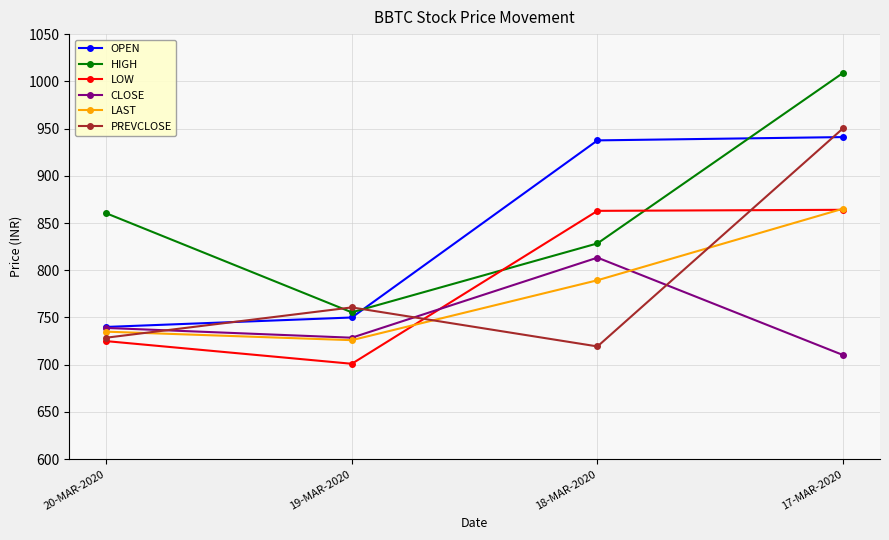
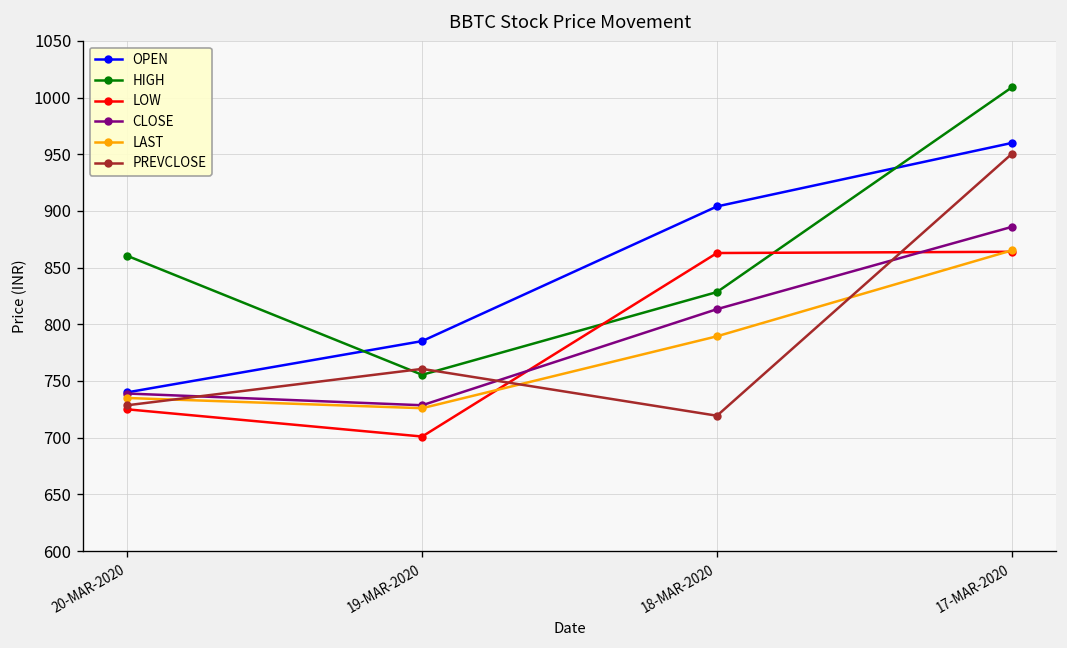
  {
    "OPEN": {
-     "19-MAR-2020": 750,
-     "18-MAR-2020": 940,
-     "17-MAR-2020": 940
+     "19-MAR-2020": 790,
+     "18-MAR-2020": 900,
+     "17-MAR-2020": 960
    },
    "HIGH": {
      "20-MAR-2020": 860,
      "19-MAR-2020": 760,
      "18-MAR-2020": 830,
      "17-MAR-2020": 1010
    },
    "LOW": {
      "20-MAR-2020": 730,
      "19-MAR-2020": 700,
      "18-MAR-2020": 860
    },
    "CLOSE": {
      "18-MAR-2020": 810,
-     "17-MAR-2020": 710
+     "17-MAR-2020": 890
    },
    "LAST": {
      "20-MAR-2020": 740,
      "18-MAR-2020": 790
    },
    "PREVCLOSE": {
      "20-MAR-2020": 730,
      "19-MAR-2020": 760,
      "18-MAR-2020": 720,
      "17-MAR-2020": 950
    }
  }
